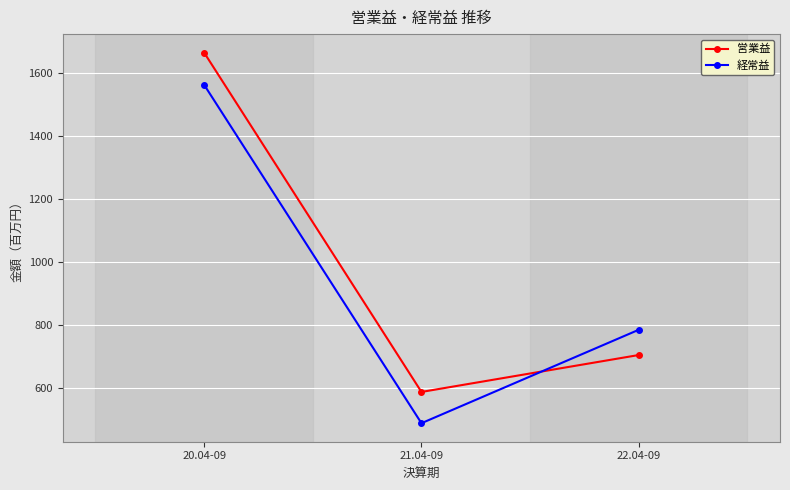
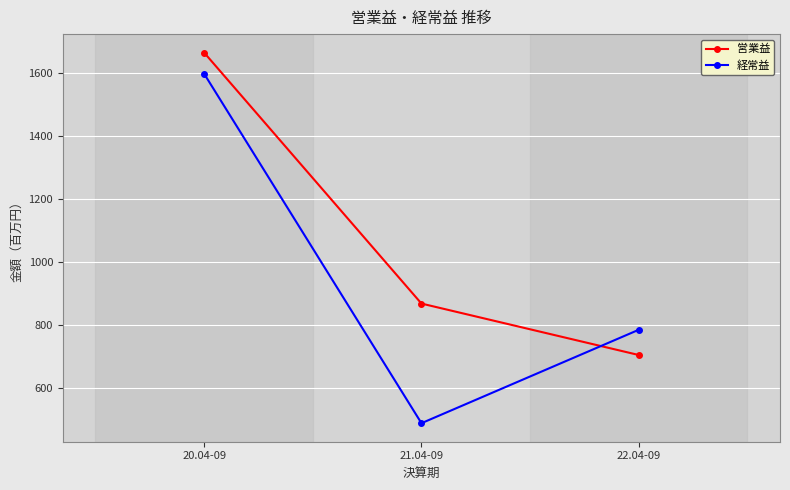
  {
    "営業益": {
      "20.04-09": 1660,
-     "21.04-09": 590,
+     "21.04-09": 870,
      "22.04-09": 710
    },
    "経常益": {
-     "20.04-09": 1560,
+     "20.04-09": 1600,
      "21.04-09": 490,
      "22.04-09": 790
    }
  }
